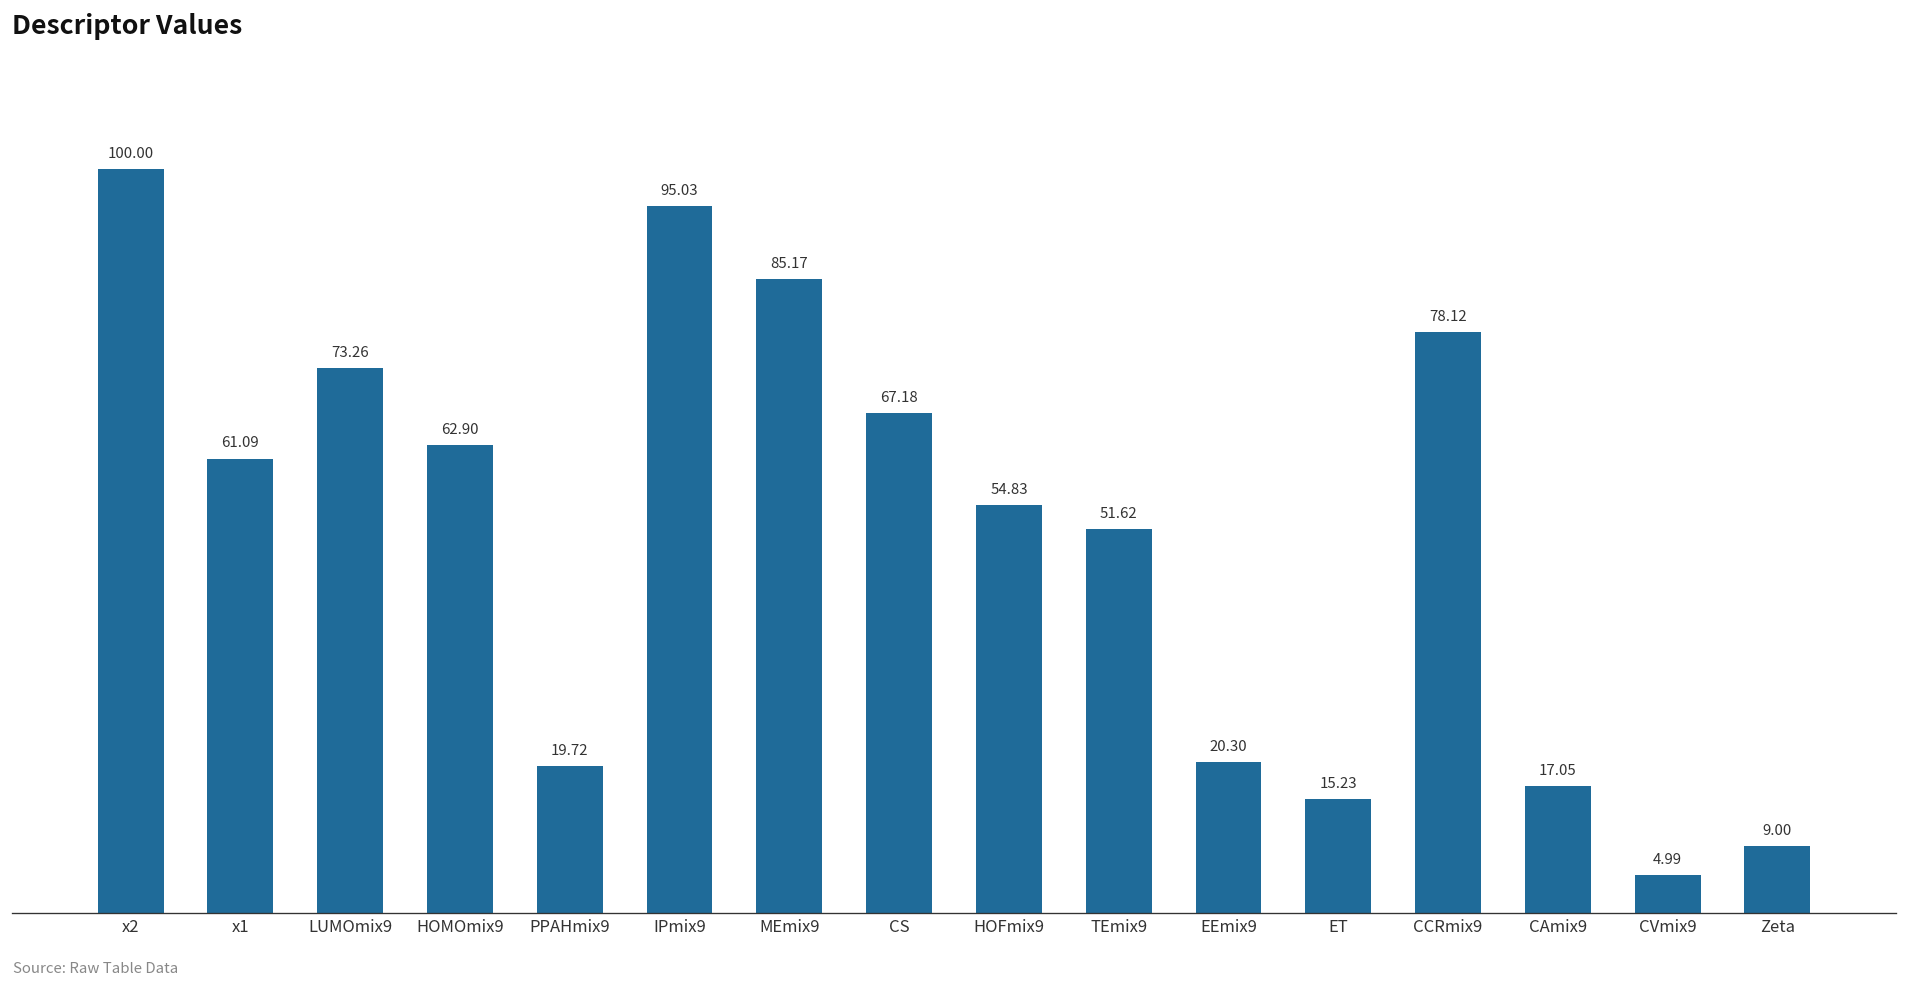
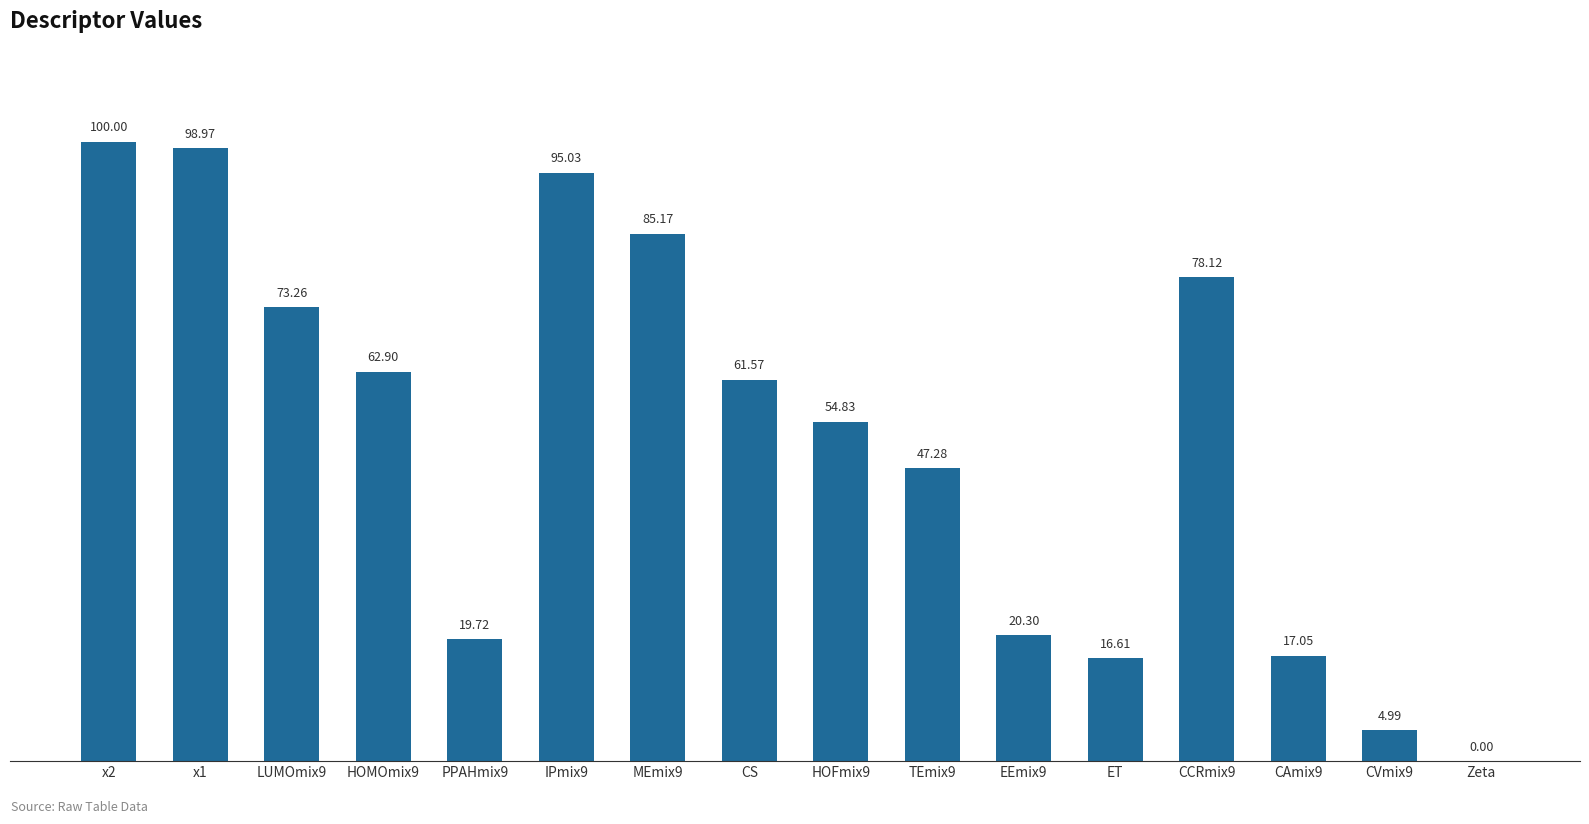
  {
    "x2": 100.00,
-   "x1": 61.09,
+   "x1": 98.97,
    "LUMOmix9": 73.26,
    "HOMOmix9": 62.90,
    "PPAHmix9": 19.72,
    "IPmix9": 95.03,
    "MEmix9": 85.17,
-   "CS": 67.18,
+   "CS": 61.57,
    "HOFmix9": 54.83,
-   "TEmix9": 51.62,
+   "TEmix9": 47.28,
    "EEmix9": 20.30,
-   "ET": 15.23,
+   "ET": 16.61,
    "CCRmix9": 78.12,
    "CAmix9": 17.05,
    "CVmix9": 4.99,
-   "Zeta": 9.00
+   "Zeta": 0.00
  }
